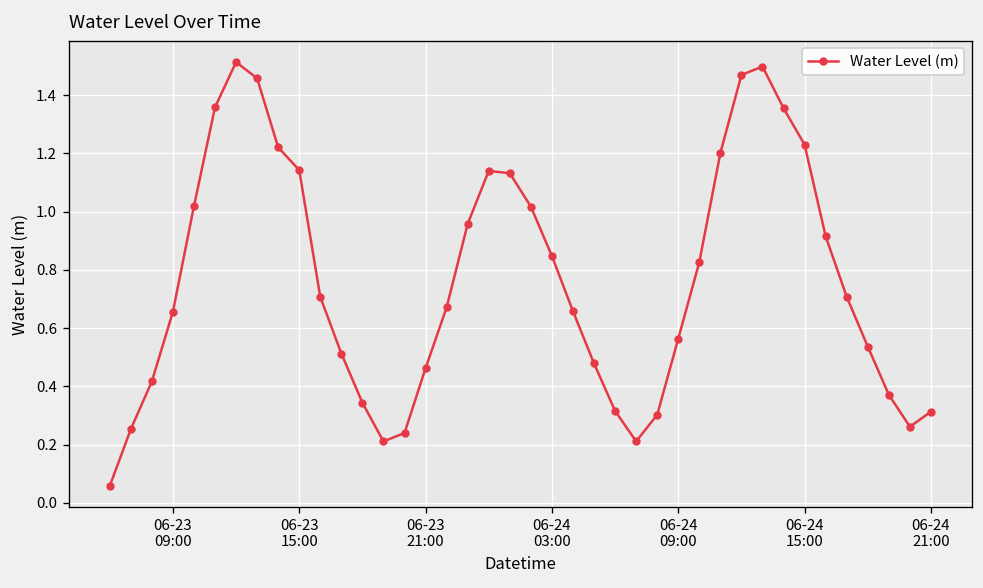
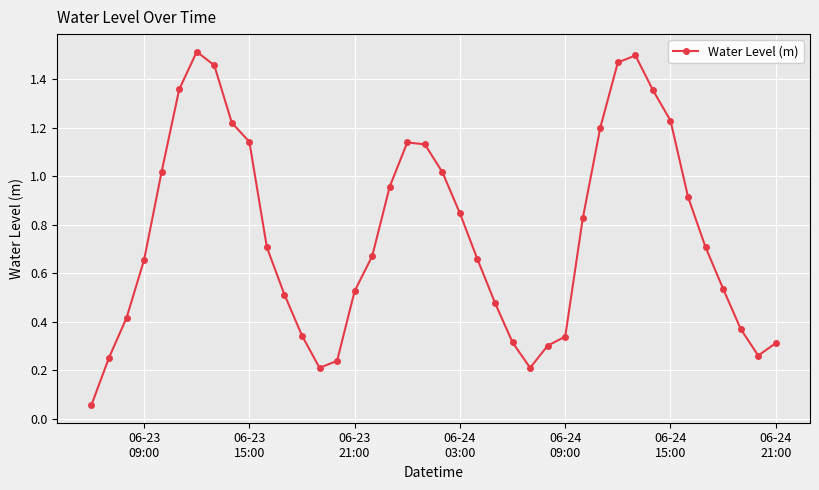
  {
    "06-23 09:00": 0.66,
    "06-23 15:00": 1.14,
-   "06-23 21:00": 0.46,
+   "06-23 21:00": 0.53,
    "06-24 03:00": 0.85,
-   "06-24 09:00": 0.56,
+   "06-24 09:00": 0.34,
    "06-24 15:00": 1.23,
    "06-24 21:00": 0.31
  }
